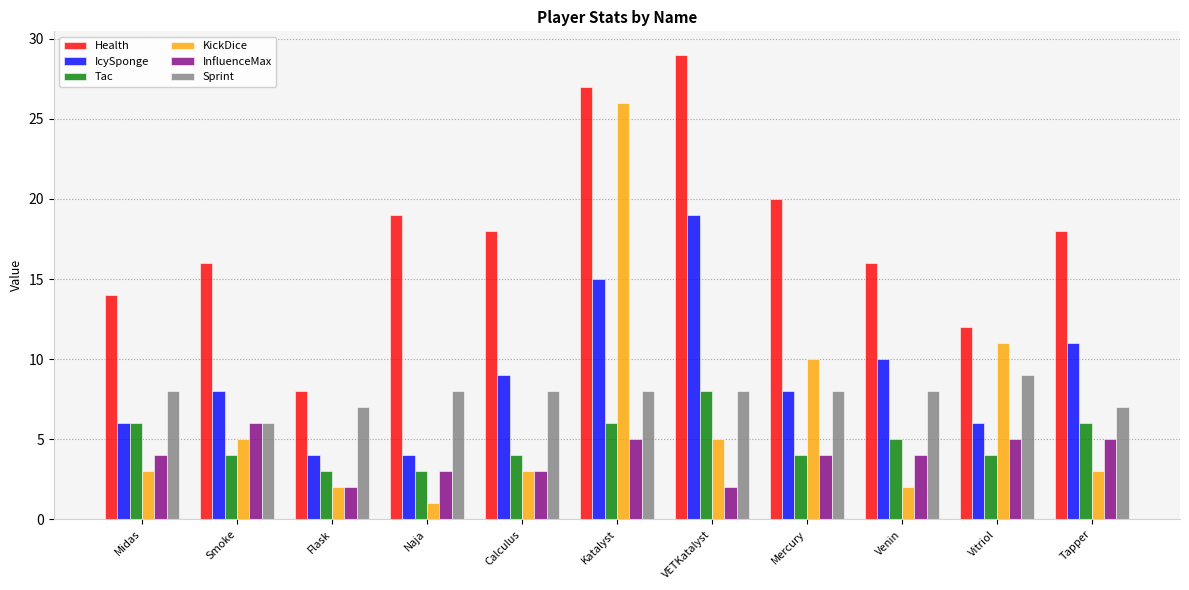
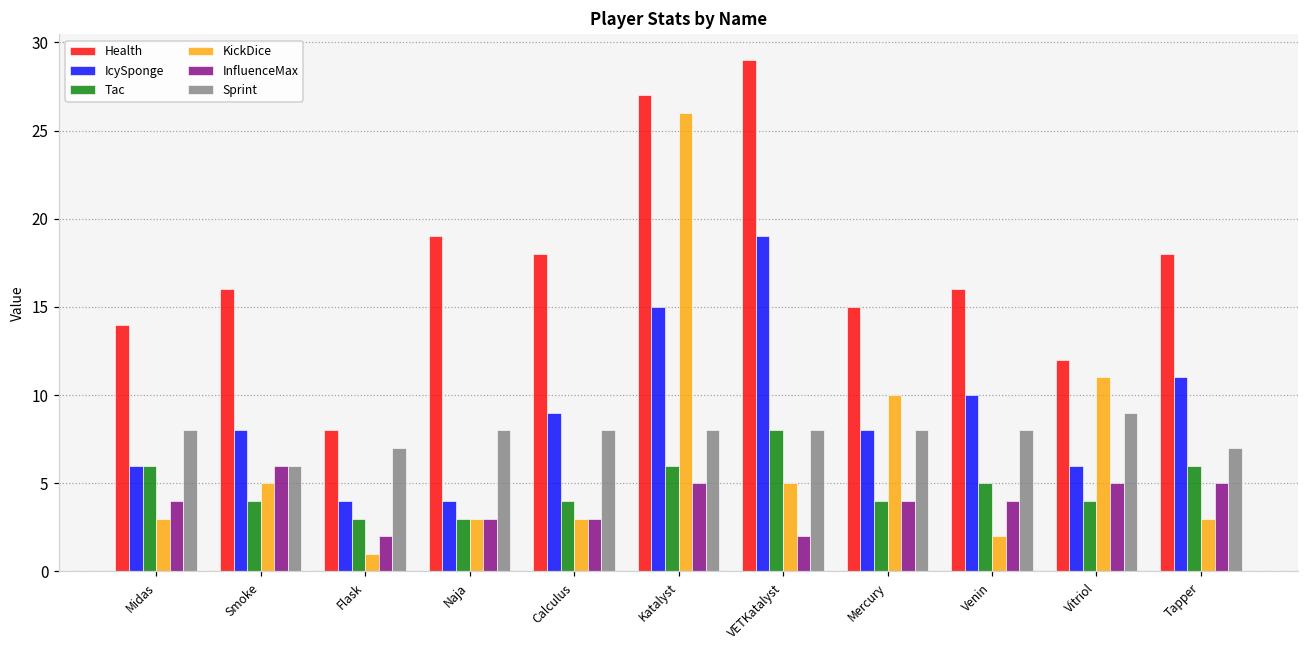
  {
    "Health": {
      "Midas": 14,
      "Smoke": 16,
      "Flask": 8,
      "Naja": 19,
      "Calculus": 18,
      "Katalyst": 27,
      "VETKatalyst": 29,
-     "Mercury": 20,
+     "Mercury": 15,
      "Venin": 16,
      "Vitriol": 12,
      "Tapper": 18
    },
    "IcySponge": {
      "Midas": 6,
      "Smoke": 8,
      "Flask": 4,
      "Naja": 4,
      "Calculus": 9,
      "Katalyst": 15,
      "VETKatalyst": 19,
      "Mercury": 8,
      "Venin": 10,
      "Vitriol": 6,
      "Tapper": 11
    },
    "Tac": {
      "Midas": 6,
      "Smoke": 4,
      "Flask": 3,
      "Naja": 3,
      "Calculus": 4,
      "Katalyst": 6,
      "VETKatalyst": 8,
      "Mercury": 4,
      "Venin": 5,
      "Vitriol": 4,
      "Tapper": 6
    },
    "KickDice": {
      "Midas": 3,
      "Smoke": 5,
-     "Flask": 2,
-     "Naja": 1,
+     "Flask": 1,
+     "Naja": 3,
      "Calculus": 3,
      "Katalyst": 26,
      "VETKatalyst": 5,
      "Mercury": 10,
      "Venin": 2,
      "Vitriol": 11,
      "Tapper": 3
    },
    "InfluenceMax": {
      "Midas": 4,
      "Smoke": 6,
      "Flask": 2,
      "Naja": 3,
      "Calculus": 3,
      "Katalyst": 5,
      "VETKatalyst": 2,
      "Mercury": 4,
      "Venin": 4,
      "Vitriol": 5,
      "Tapper": 5
    },
    "Sprint": {
      "Midas": 8,
      "Smoke": 6,
      "Flask": 7,
      "Naja": 8,
      "Calculus": 8,
      "Katalyst": 8,
      "VETKatalyst": 8,
      "Mercury": 8,
      "Venin": 8,
      "Vitriol": 9,
      "Tapper": 7
    }
  }
